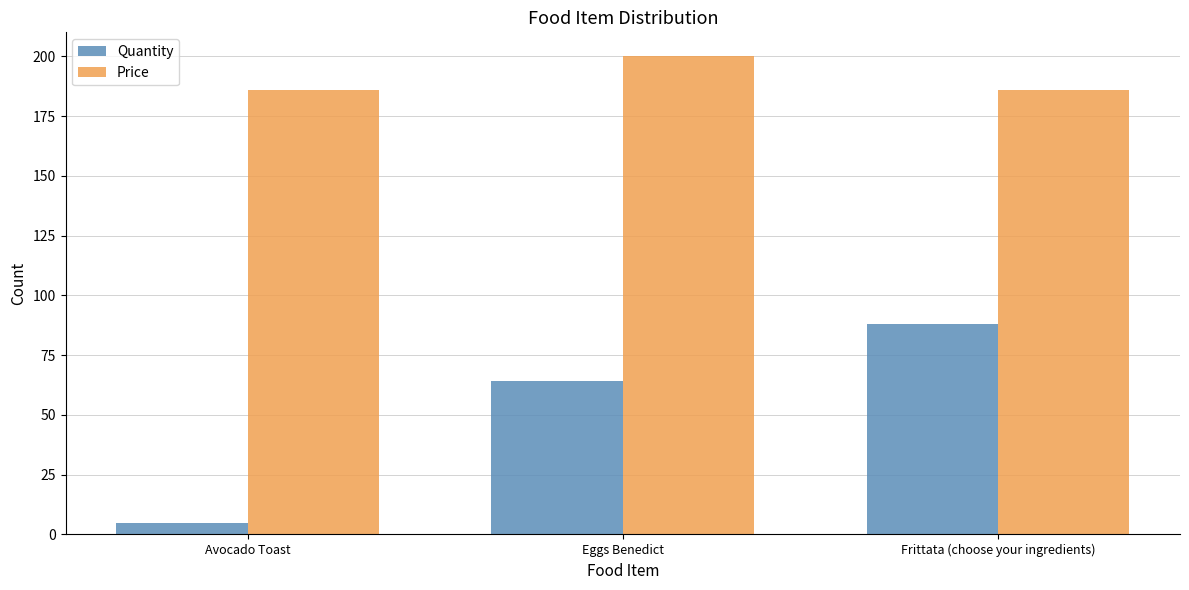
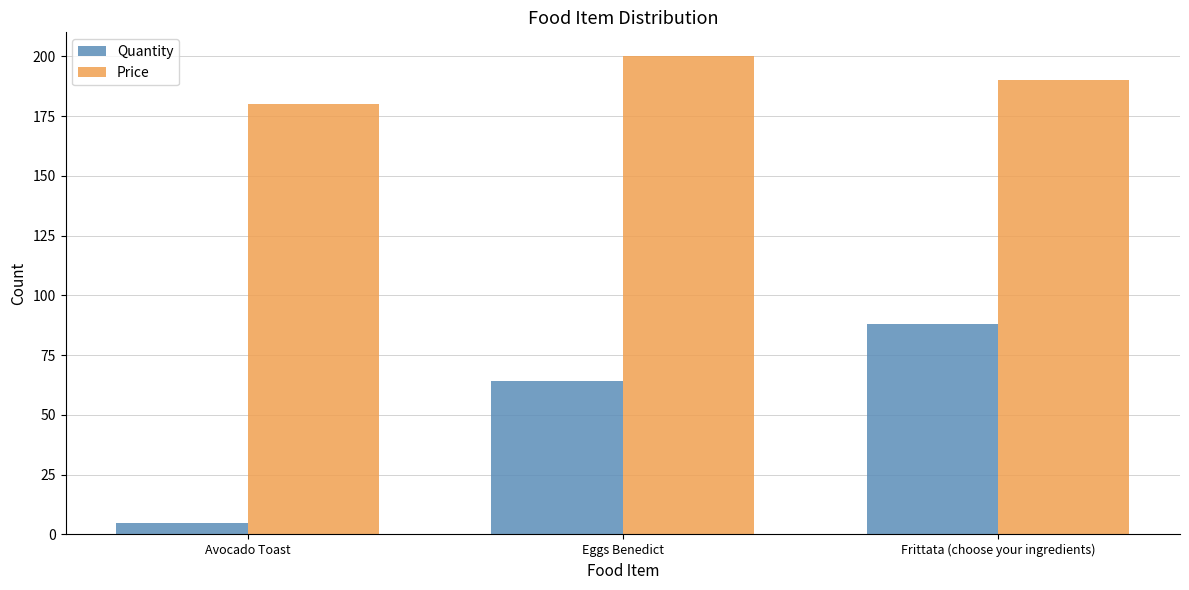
  {
    "Quantity": {
      "Avocado Toast": 5,
      "Eggs Benedict": 64,
      "Frittata (choose your ingredients)": 88
    },
    "Price": {
-     "Avocado Toast": 186,
+     "Avocado Toast": 180,
      "Eggs Benedict": 200,
-     "Frittata (choose your ingredients)": 186
+     "Frittata (choose your ingredients)": 190
    }
  }
